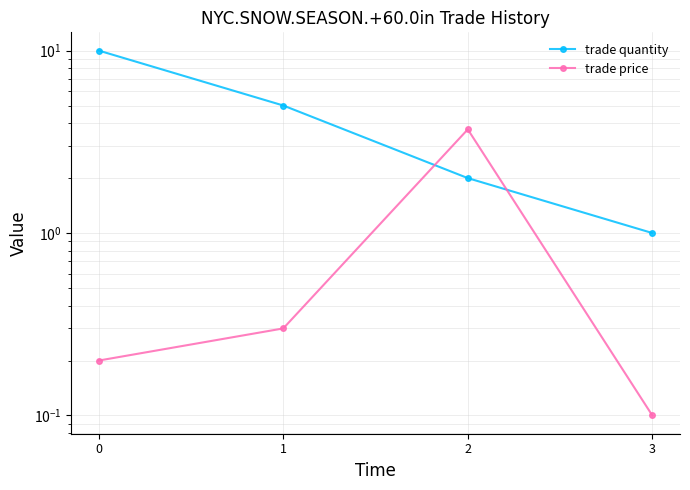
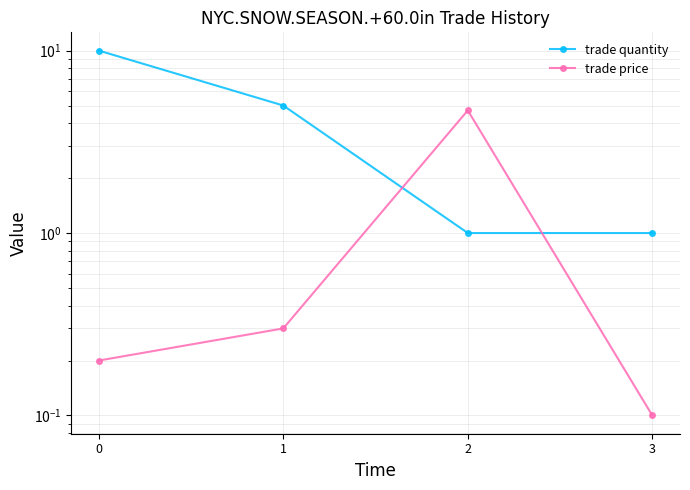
  {
    "trade quantity": {
      "0": 10,
      "1": 5,
-     "2": 2,
+     "2": 1,
      "3": 1
    },
    "trade price": {
      "0": 0.2,
      "1": 0.3,
-     "2": 3.7,
+     "2": 4.7,
      "3": 0.1
    }
  }
